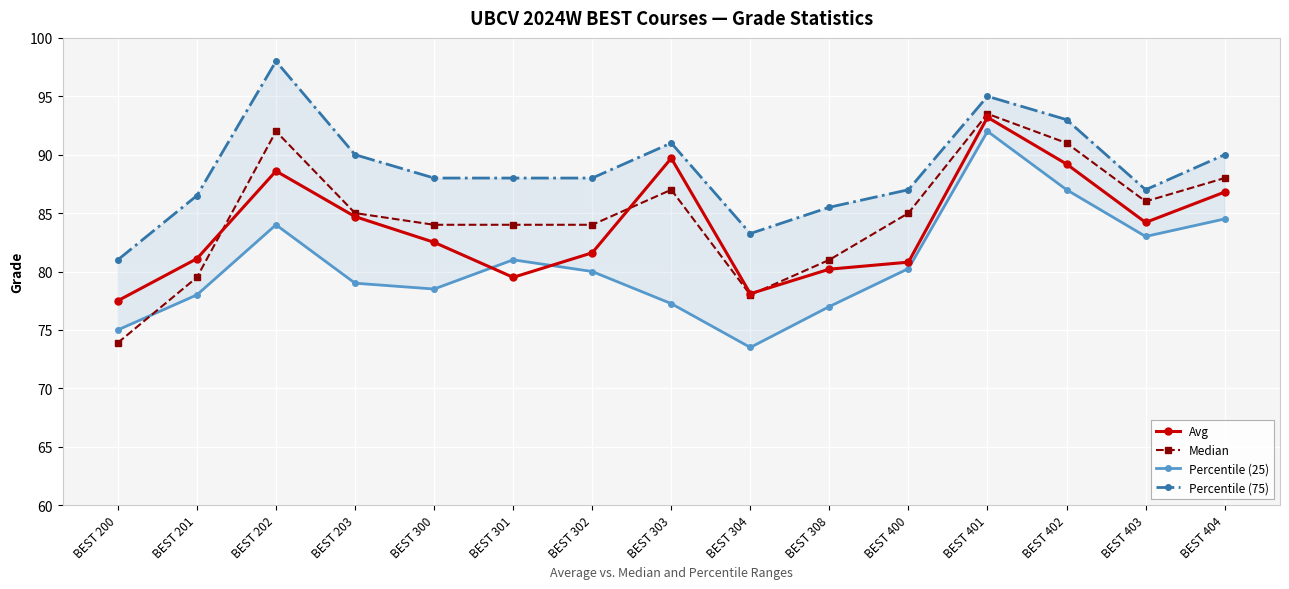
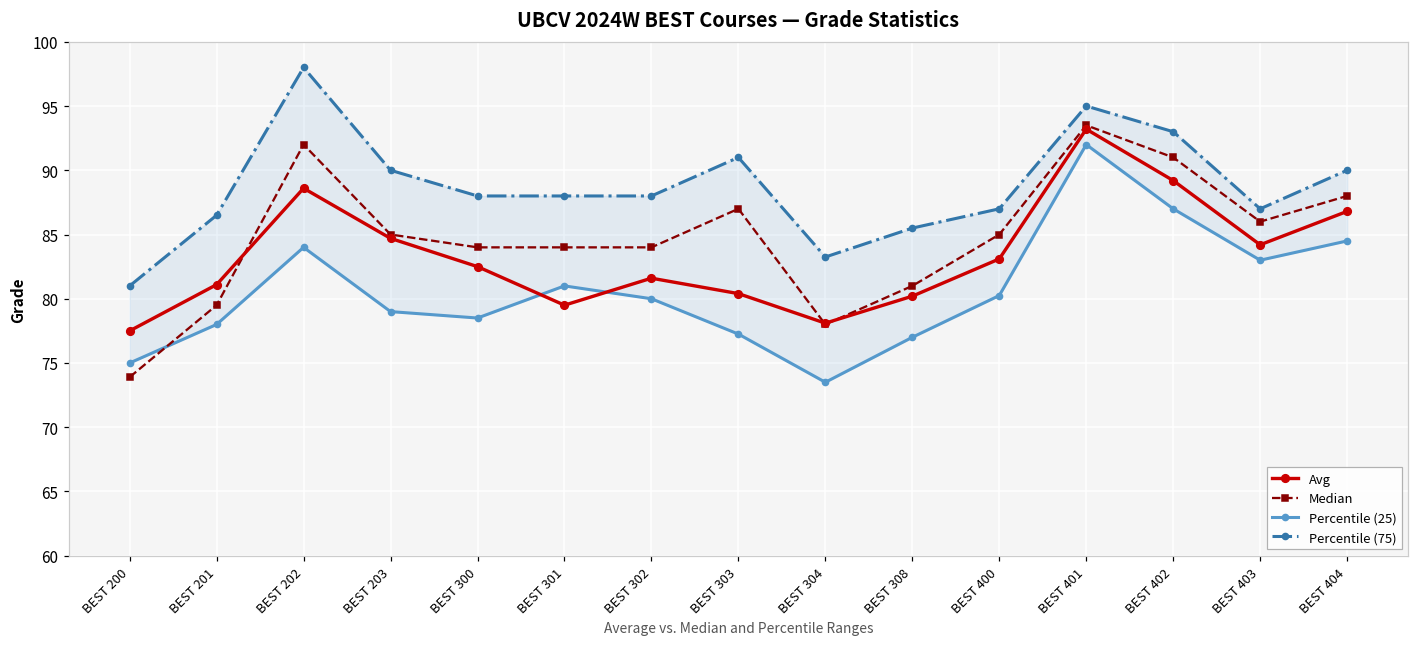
  {
    "Avg": {
      "BEST 200": 77.5,
      "BEST 201": 81.1,
      "BEST 202": 88.6,
      "BEST 203": 84.7,
      "BEST 300": 82.5,
      "BEST 301": 79.5,
      "BEST 302": 81.6,
-     "BEST 303": 89.7,
+     "BEST 303": 80.4,
      "BEST 308": 80.2,
-     "BEST 400": 80.8,
+     "BEST 400": 83.1,
      "BEST 401": 93.2,
      "BEST 402": 89.2,
      "BEST 403": 84.2,
      "BEST 404": 86.8
    },
    "Median": {
      "BEST 200": 73.9,
      "BEST 201": 79.5,
      "BEST 202": 92.0,
      "BEST 203": 85.0,
      "BEST 300": 84.0,
      "BEST 301": 84.0,
      "BEST 302": 84.0,
      "BEST 303": 87.0,
      "BEST 308": 81.0,
      "BEST 400": 85.0,
      "BEST 401": 93.5,
      "BEST 402": 91.0,
      "BEST 403": 86.0,
      "BEST 404": 88.0
    }
  }
